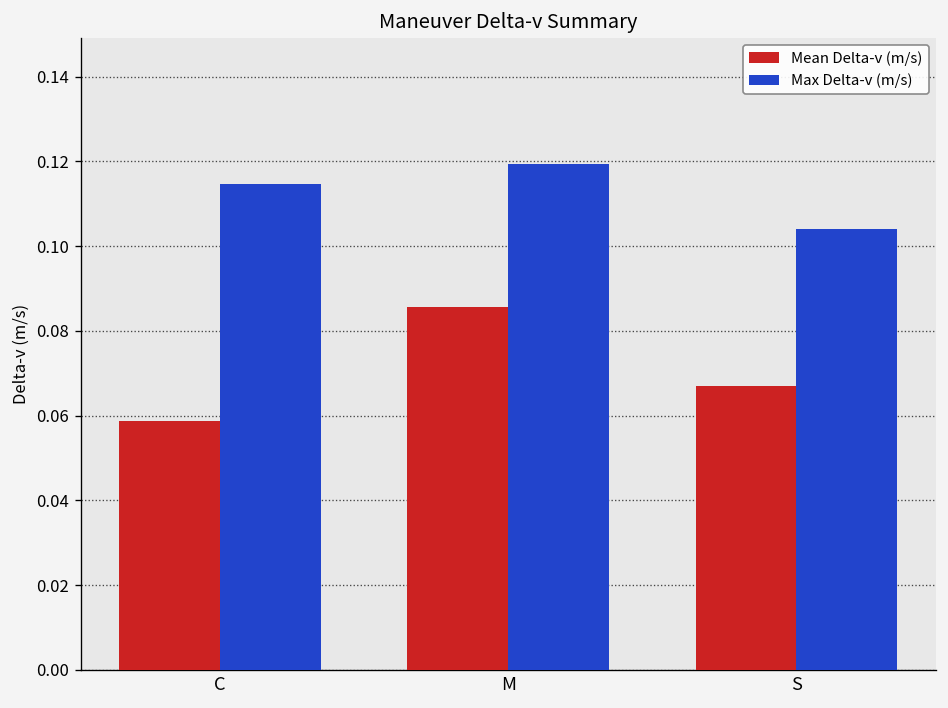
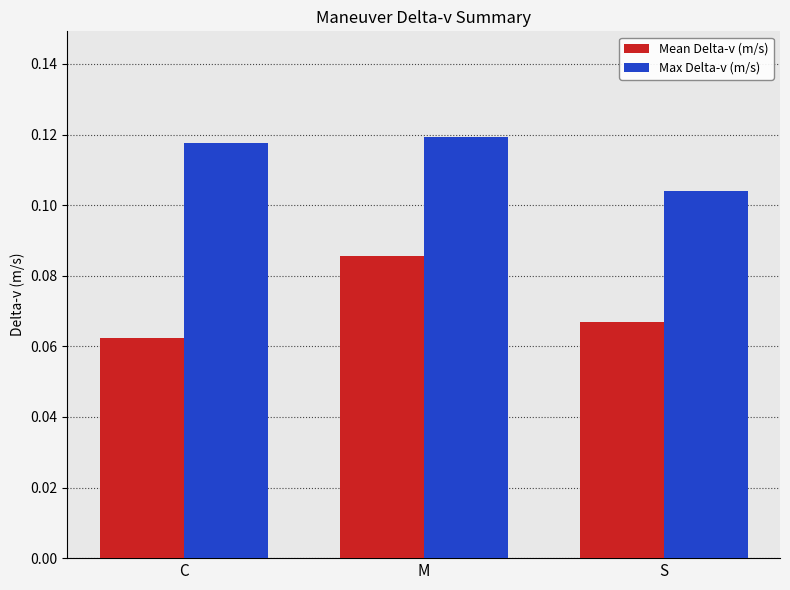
  {
    "Mean Delta-v (m/s)": {
-     "C": 0.059,
+     "C": 0.062,
      "M": 0.086,
      "S": 0.067
    },
    "Max Delta-v (m/s)": {
-     "C": 0.115,
+     "C": 0.118,
      "M": 0.119,
      "S": 0.104
    }
  }
